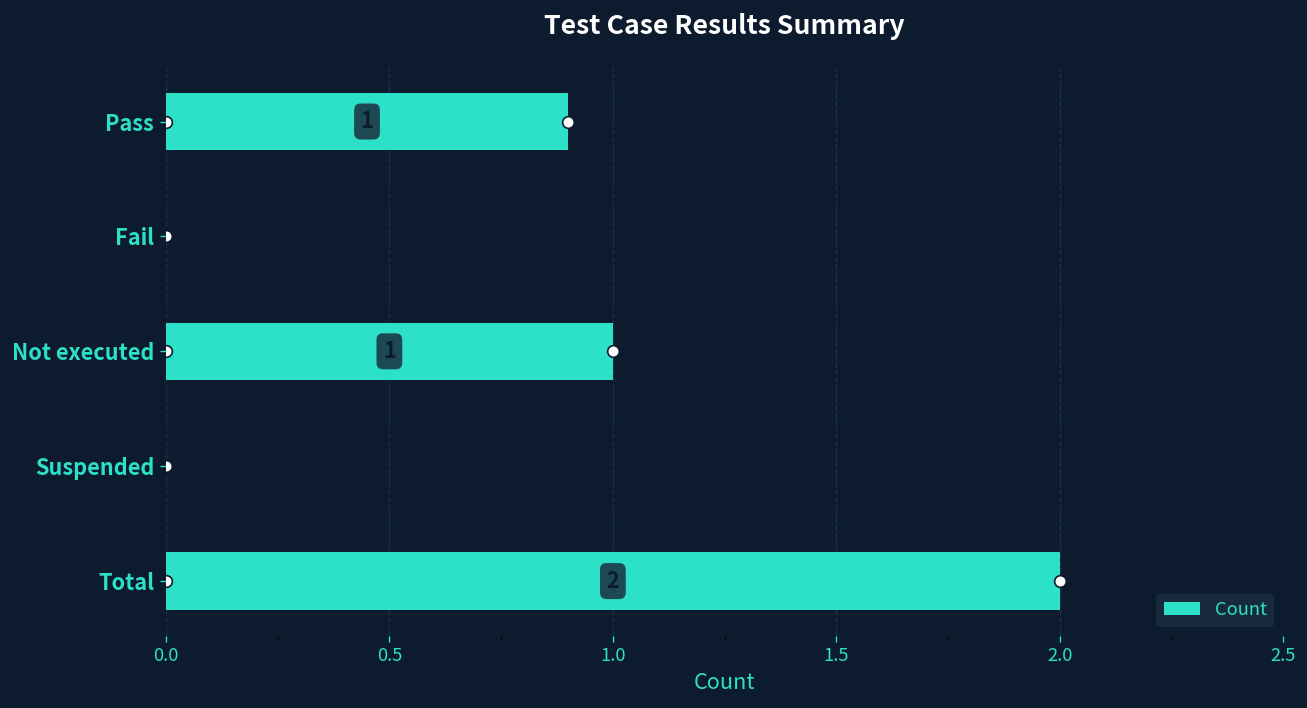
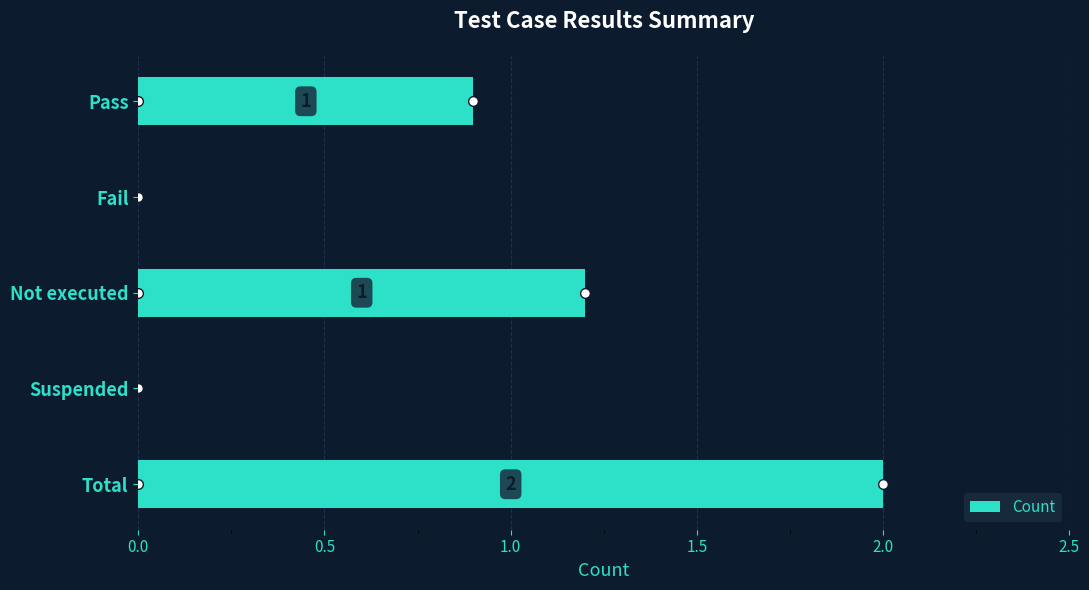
  {
    "Count": {
      "Pass": 0.9,
      "Fail": 0.0,
-     "Not executed": 1.0,
+     "Not executed": 1.2,
      "Suspended": 0.0,
      "Total": 2.0
    }
  }
